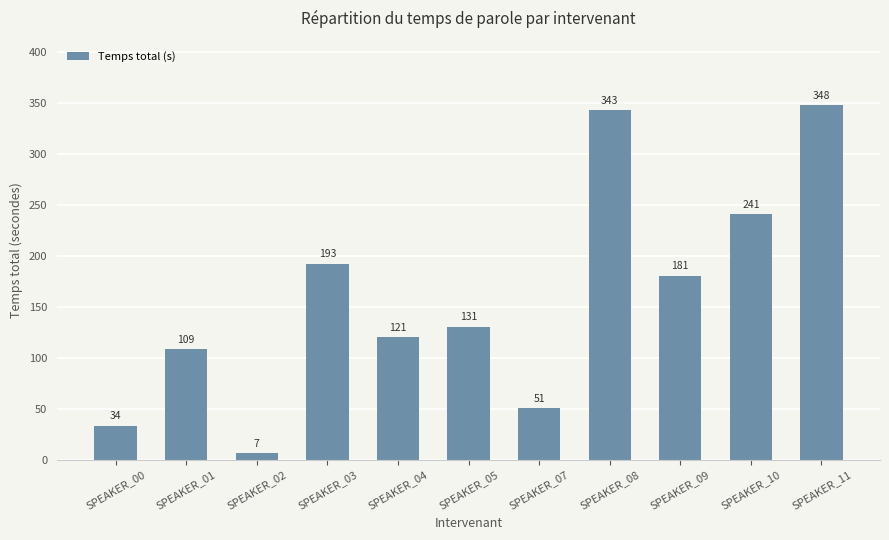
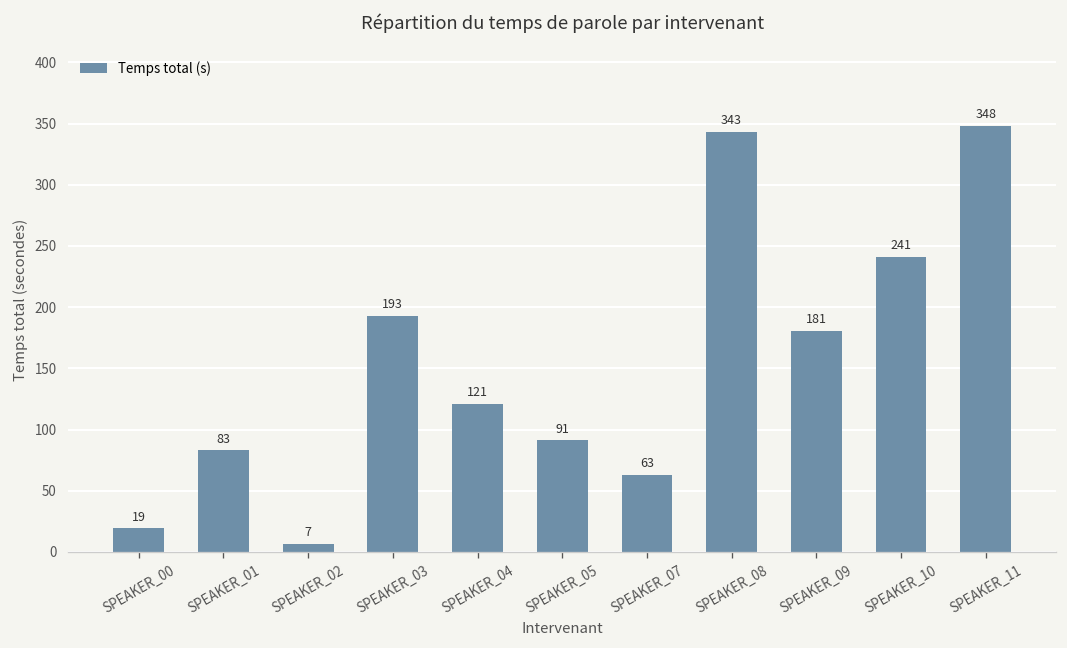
  {
-   "SPEAKER_00": 34,
-   "SPEAKER_01": 109,
+   "SPEAKER_00": 19,
+   "SPEAKER_01": 83,
    "SPEAKER_02": 7,
    "SPEAKER_03": 193,
    "SPEAKER_04": 121,
-   "SPEAKER_05": 131,
-   "SPEAKER_07": 51,
+   "SPEAKER_05": 91,
+   "SPEAKER_07": 63,
    "SPEAKER_08": 343,
    "SPEAKER_09": 181,
    "SPEAKER_10": 241,
    "SPEAKER_11": 348
  }
